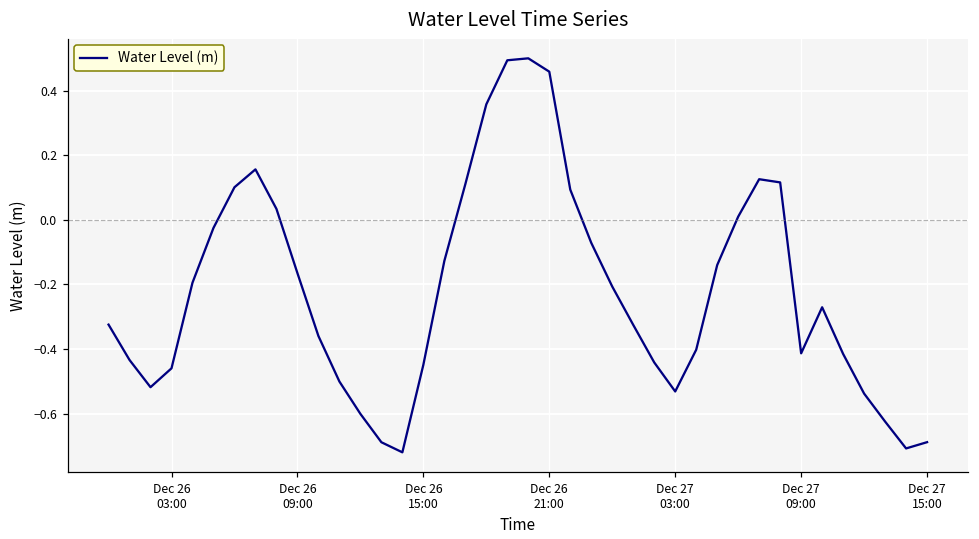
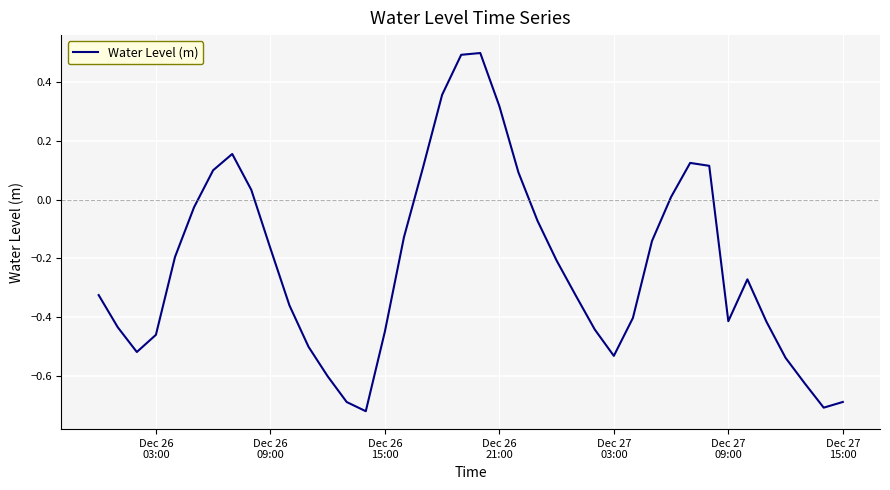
  {
    "Dec 26 03:00": -0.46,
    "Dec 26 09:00": -0.17,
    "Dec 26 15:00": -0.45,
-   "Dec 26 21:00": 0.46,
+   "Dec 26 21:00": 0.32,
    "Dec 27 03:00": -0.53,
    "Dec 27 09:00": -0.41,
    "Dec 27 15:00": -0.69
  }
